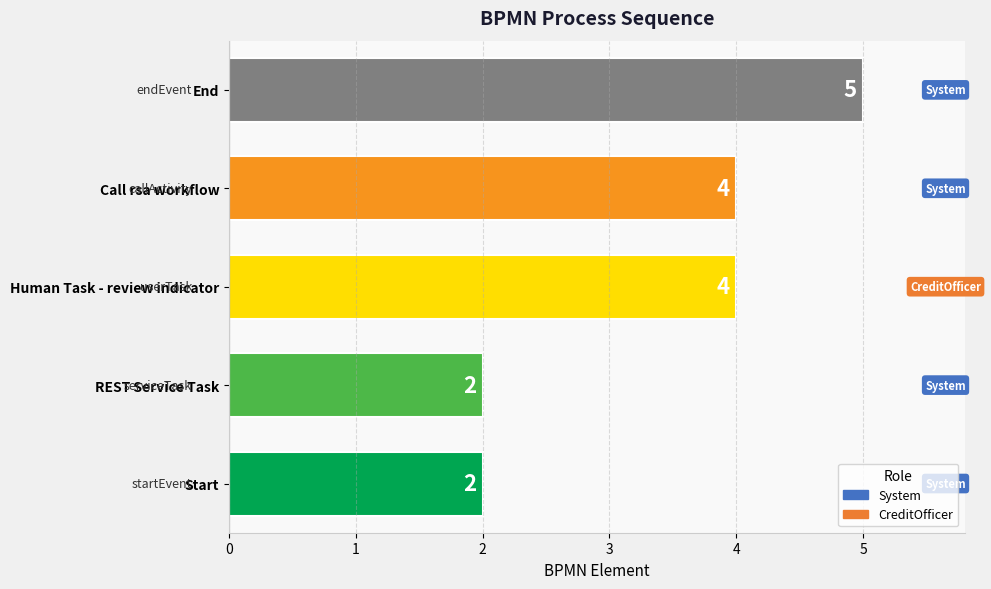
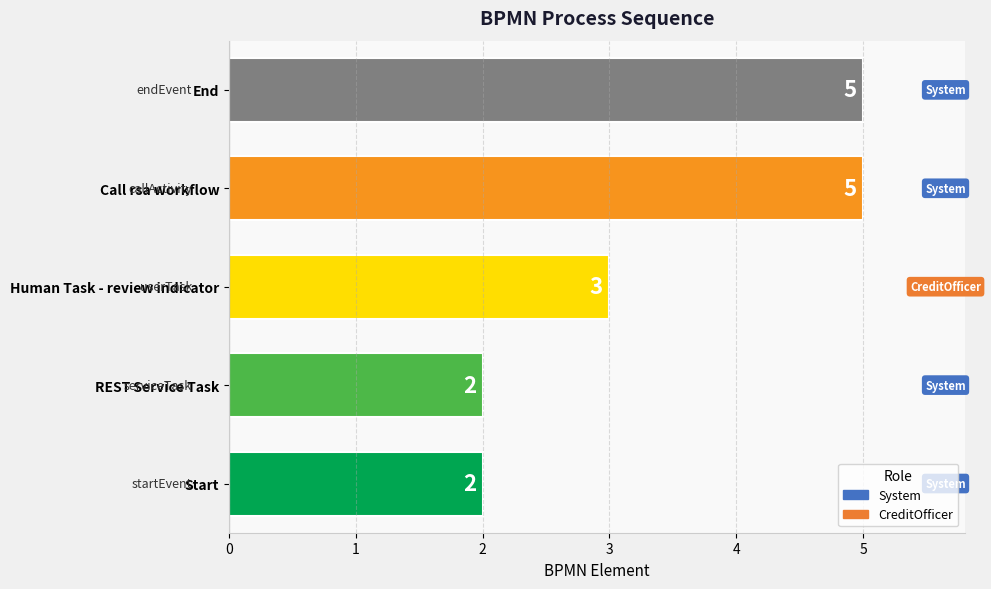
  {
    "End": 5,
-   "Call rsa workflow": 4,
-   "Human Task - review indicator": 4,
+   "Call rsa workflow": 5,
+   "Human Task - review indicator": 3,
    "REST Service Task": 2,
    "Start": 2
  }
